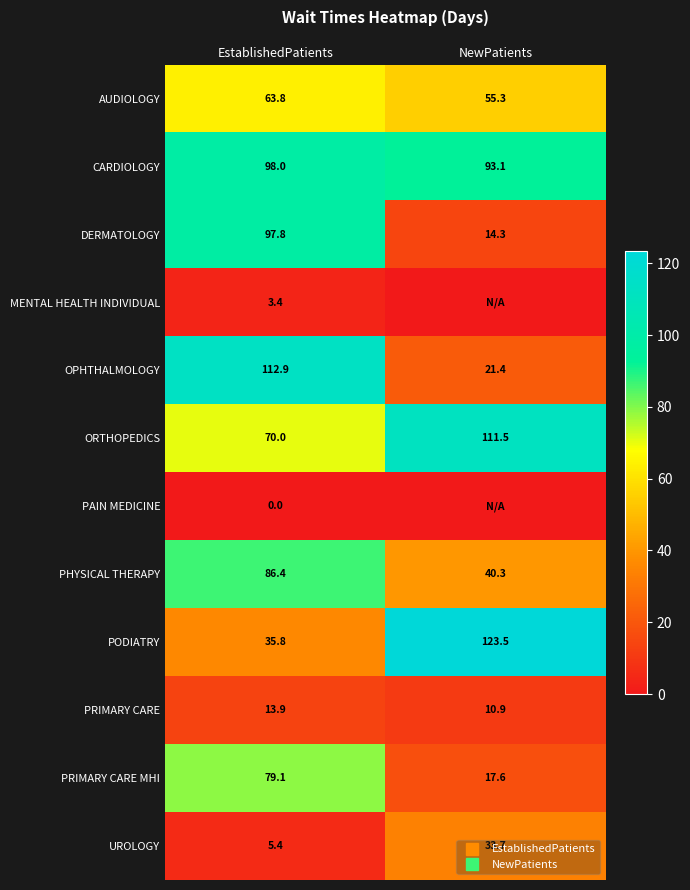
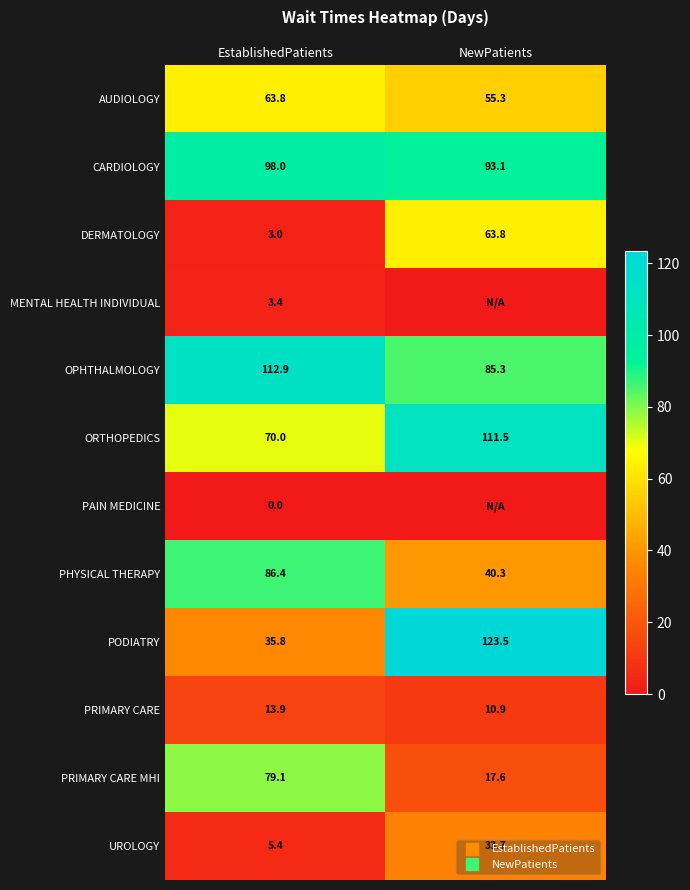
  {
    "AUDIOLOGY": {
      "EstablishedPatients": 63.8,
      "NewPatients": 55.3
    },
    "CARDIOLOGY": {
      "EstablishedPatients": 98.0,
      "NewPatients": 93.1
    },
    "DERMATOLOGY": {
-     "EstablishedPatients": 97.8,
-     "NewPatients": 14.3
+     "EstablishedPatients": 3.0,
+     "NewPatients": 63.8
    },
    "MENTAL HEALTH INDIVIDUAL": {
      "EstablishedPatients": 3.4
    },
    "OPHTHALMOLOGY": {
      "EstablishedPatients": 112.9,
-     "NewPatients": 21.4
+     "NewPatients": 85.3
    },
    "ORTHOPEDICS": {
      "EstablishedPatients": 70.0,
      "NewPatients": 111.5
    },
    "PAIN MEDICINE": {
      "EstablishedPatients": 0.0
    },
    "PHYSICAL THERAPY": {
      "EstablishedPatients": 86.4,
      "NewPatients": 40.3
    },
    "PODIATRY": {
      "EstablishedPatients": 35.8,
      "NewPatients": 123.5
    },
    "PRIMARY CARE": {
      "EstablishedPatients": 13.9,
      "NewPatients": 10.9
    },
    "PRIMARY CARE MHI": {
      "EstablishedPatients": 79.1,
      "NewPatients": 17.6
    },
    "UROLOGY": {
      "EstablishedPatients": 5.4
    }
  }
